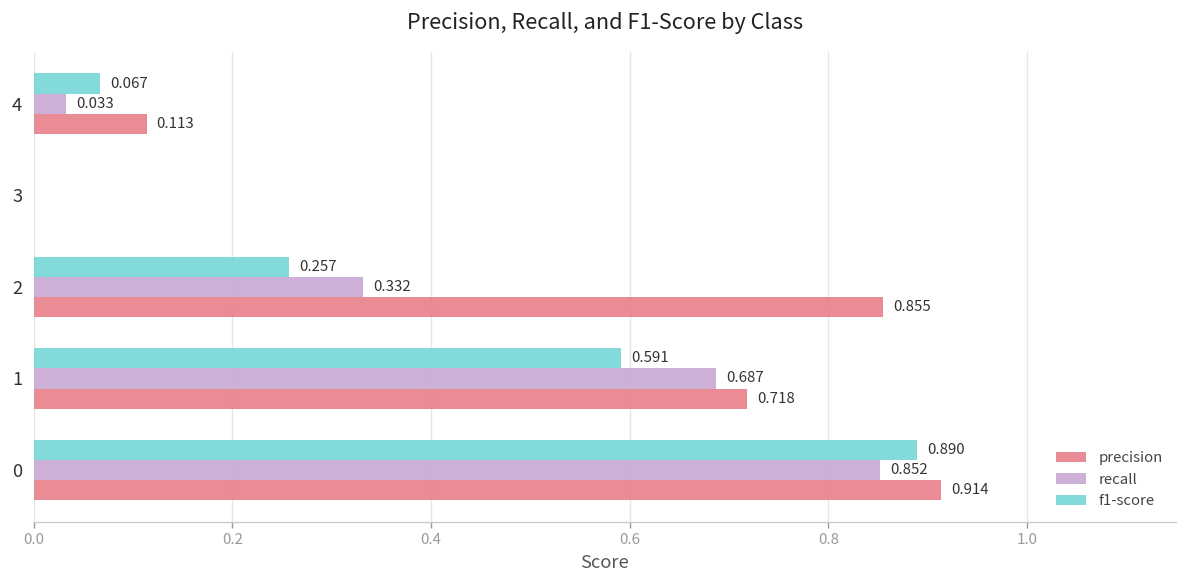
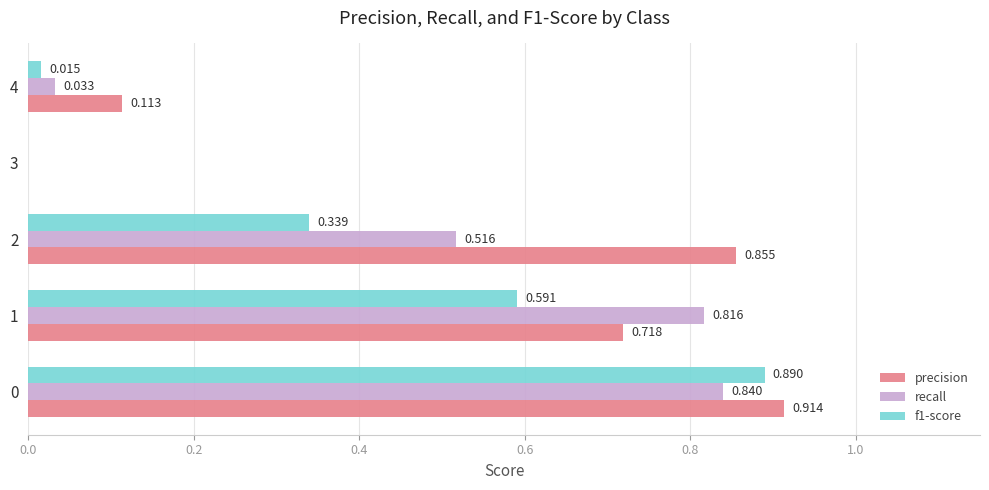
  {
    "precision": {
      "4": 0.113,
      "2": 0.855,
      "1": 0.718,
      "0": 0.914
    },
    "recall": {
      "4": 0.033,
-     "2": 0.332,
-     "1": 0.687,
-     "0": 0.852
+     "2": 0.516,
+     "1": 0.816,
+     "0": 0.840
    },
    "f1-score": {
-     "4": 0.067,
-     "2": 0.257,
+     "4": 0.015,
+     "2": 0.339,
      "1": 0.591,
      "0": 0.890
    }
  }
